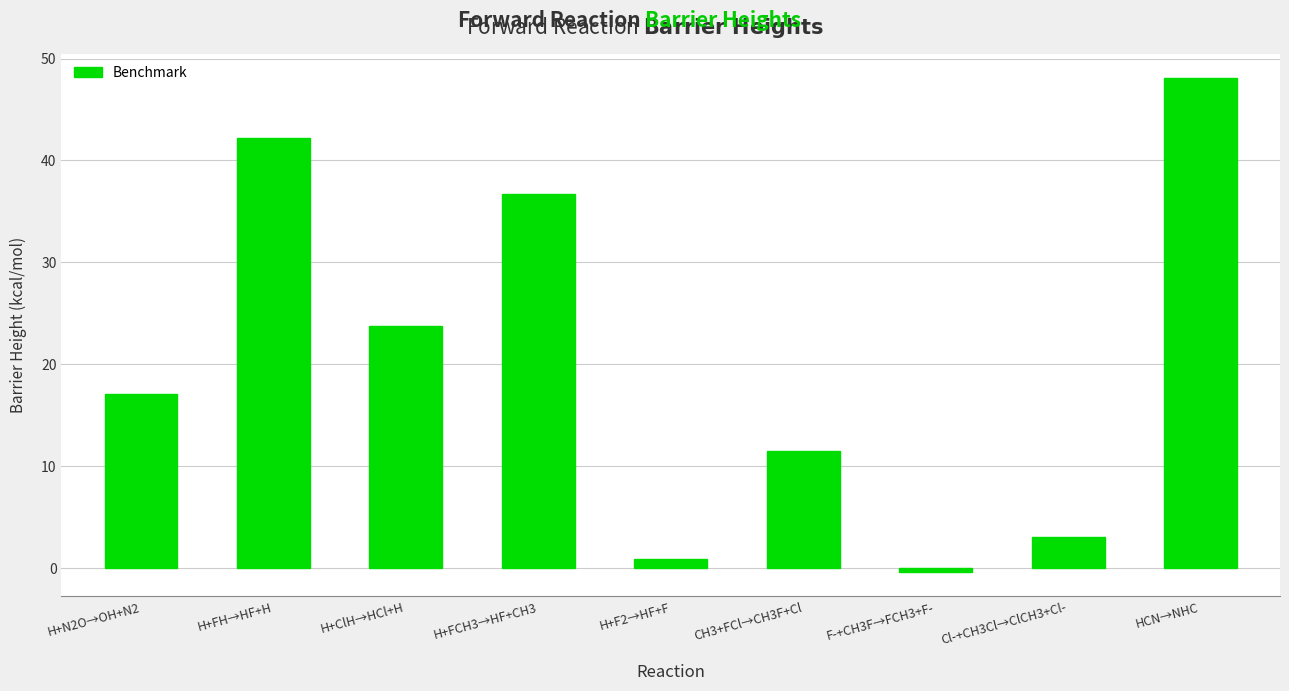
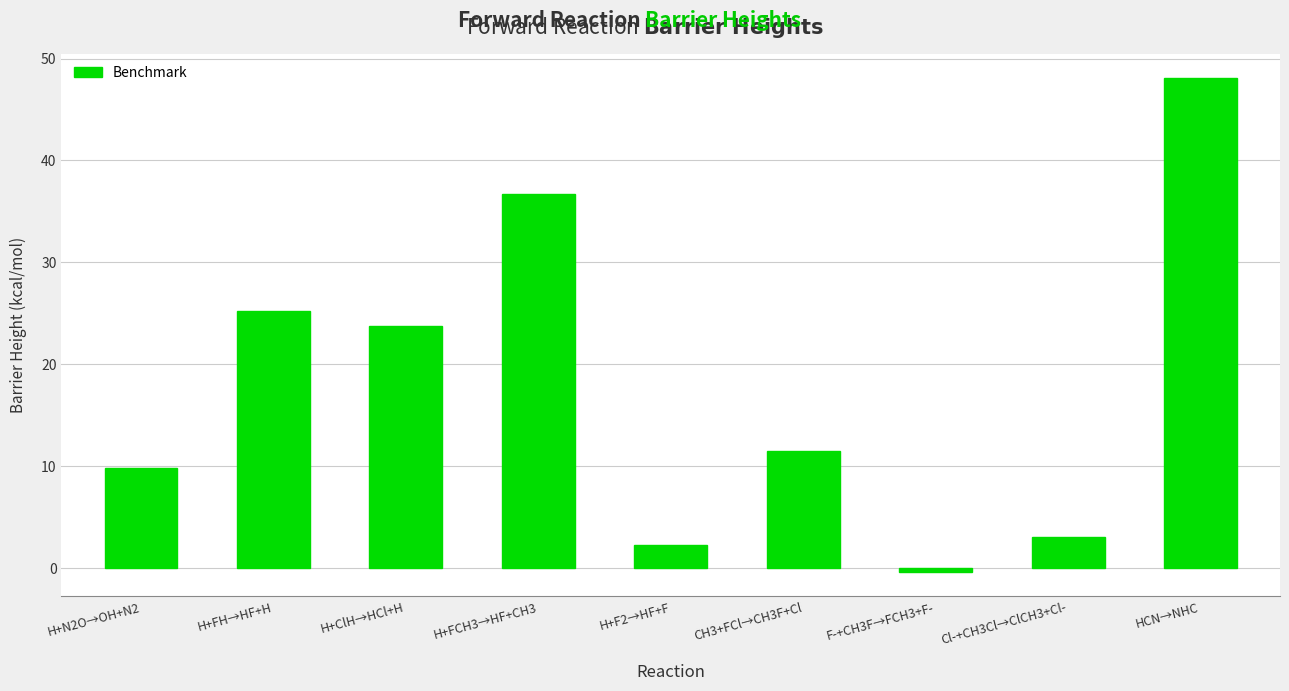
  {
-   "H+N2O→OH+N2": 17.1,
-   "H+FH→HF+H": 42.2,
+   "H+N2O→OH+N2": 9.8,
+   "H+FH→HF+H": 25.3,
    "H+ClH→HCl+H": 23.8,
    "H+FCH3→HF+CH3": 36.7,
-   "H+F2→HF+F": 0.9,
+   "H+F2→HF+F": 2.3,
    "CH3+FCl→CH3F+Cl": 11.5,
    "F-+CH3F→FCH3+F-": -0.3,
    "Cl-+CH3Cl→ClCH3+Cl-": 3.1,
    "HCN→NHC": 48.1
  }
